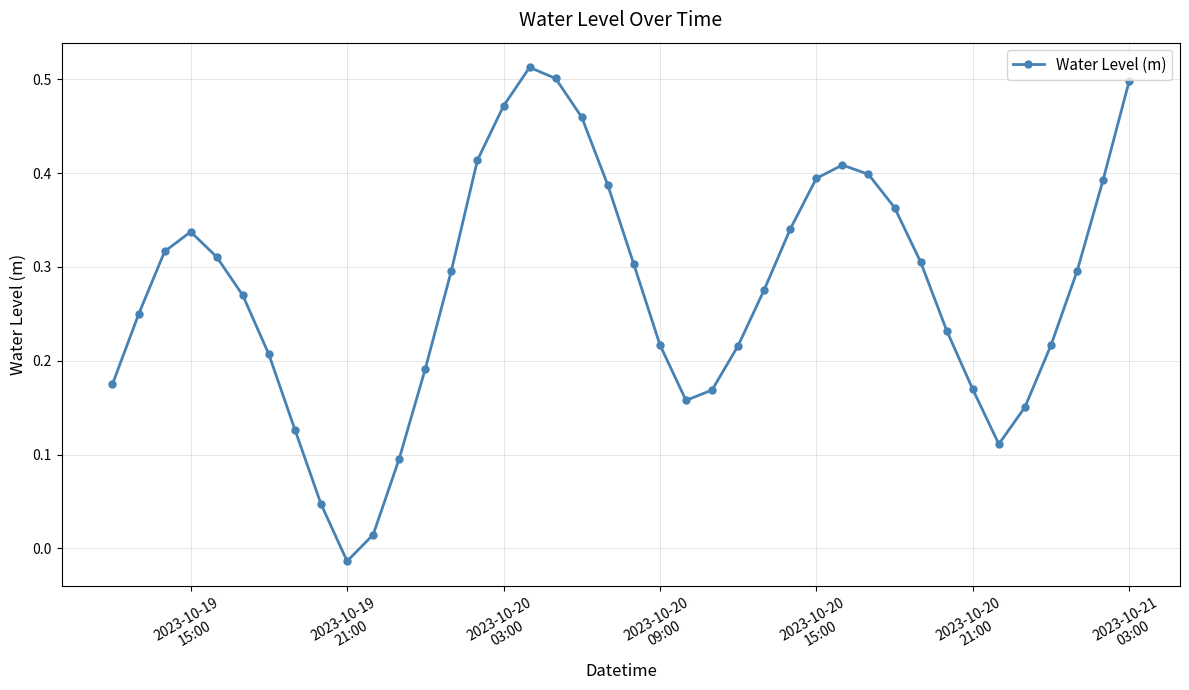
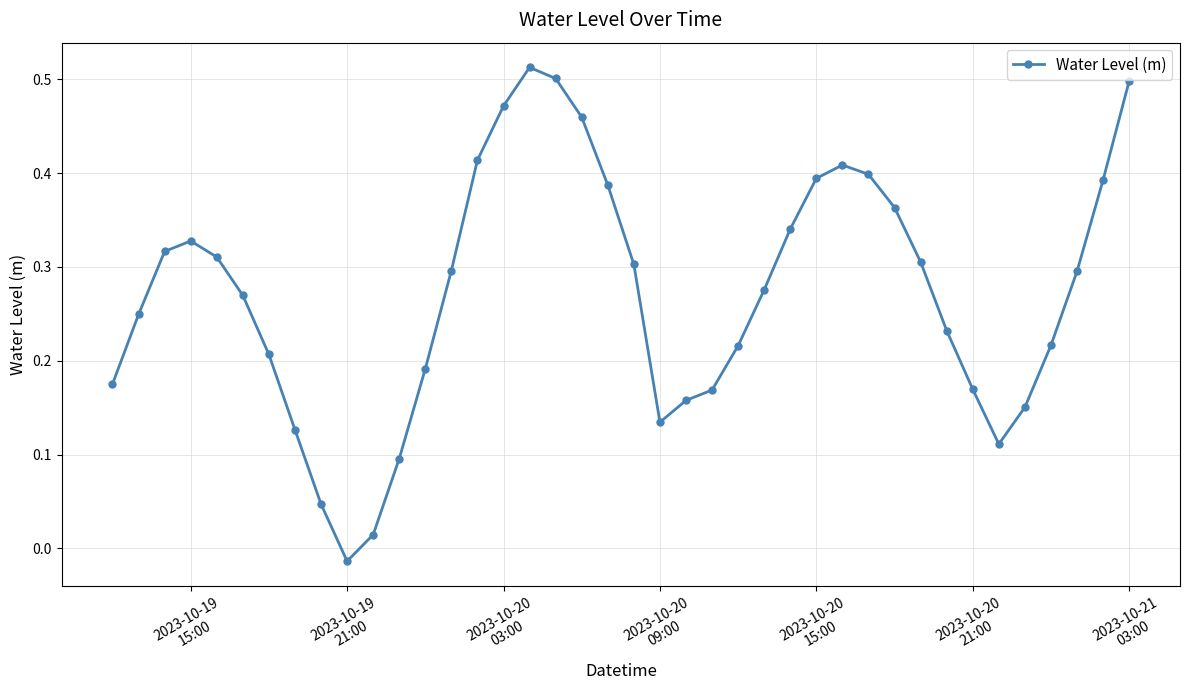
  {
-   "2023-10-19 15:00": 0.34,
+   "2023-10-19 15:00": 0.33,
    "2023-10-19 21:00": -0.01,
    "2023-10-20 03:00": 0.47,
-   "2023-10-20 09:00": 0.22,
+   "2023-10-20 09:00": 0.13,
    "2023-10-20 15:00": 0.39,
    "2023-10-20 21:00": 0.17,
    "2023-10-21 03:00": 0.50
  }
